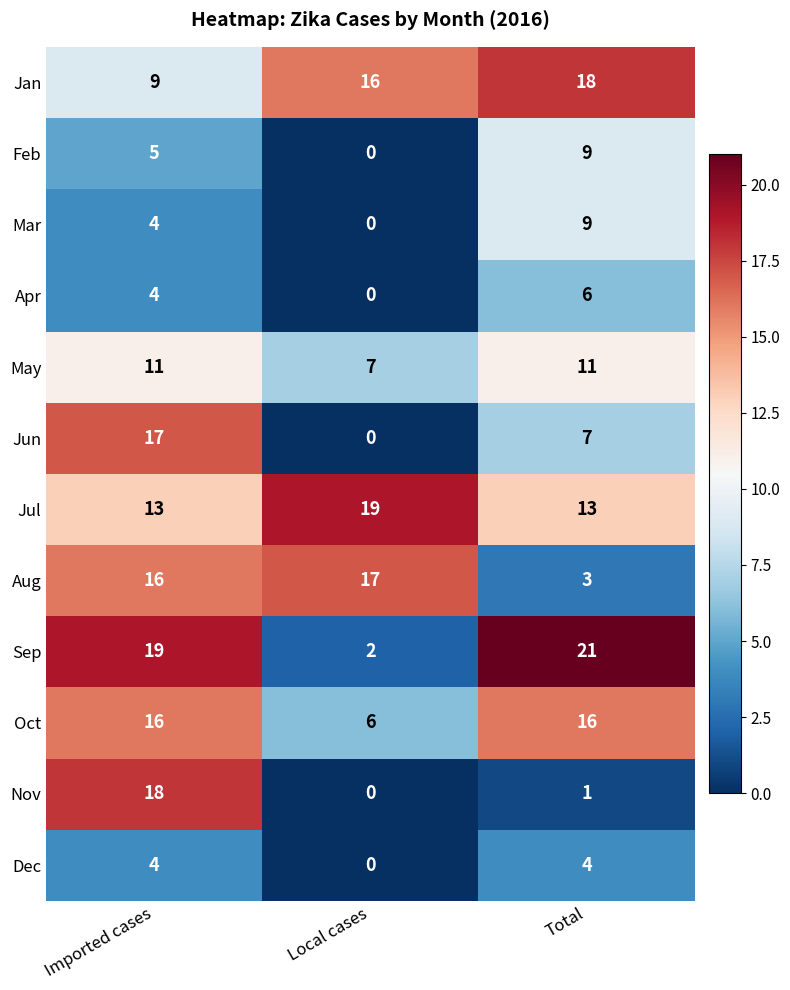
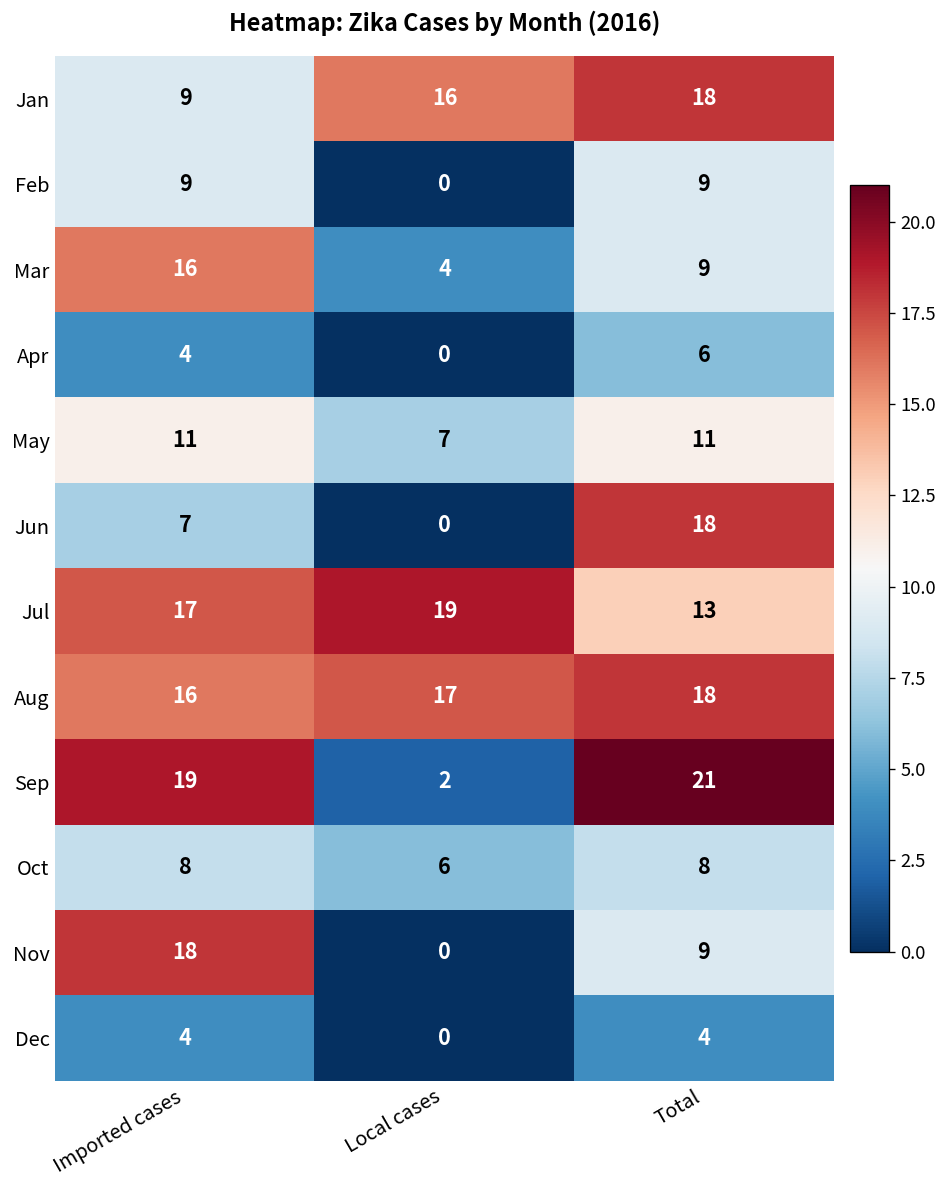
  {
    "Jan": {
      "Imported cases": 9,
      "Local cases": 16,
      "Total": 18
    },
    "Feb": {
-     "Imported cases": 5,
+     "Imported cases": 9,
      "Local cases": 0,
      "Total": 9
    },
    "Mar": {
-     "Imported cases": 4,
-     "Local cases": 0,
+     "Imported cases": 16,
+     "Local cases": 4,
      "Total": 9
    },
    "Apr": {
      "Imported cases": 4,
      "Local cases": 0,
      "Total": 6
    },
    "May": {
      "Imported cases": 11,
      "Local cases": 7,
      "Total": 11
    },
    "Jun": {
-     "Imported cases": 17,
+     "Imported cases": 7,
      "Local cases": 0,
-     "Total": 7
+     "Total": 18
    },
    "Jul": {
-     "Imported cases": 13,
+     "Imported cases": 17,
      "Local cases": 19,
      "Total": 13
    },
    "Aug": {
      "Imported cases": 16,
      "Local cases": 17,
-     "Total": 3
+     "Total": 18
    },
    "Sep": {
      "Imported cases": 19,
      "Local cases": 2,
      "Total": 21
    },
    "Oct": {
-     "Imported cases": 16,
+     "Imported cases": 8,
      "Local cases": 6,
-     "Total": 16
+     "Total": 8
    },
    "Nov": {
      "Imported cases": 18,
      "Local cases": 0,
-     "Total": 1
+     "Total": 9
    },
    "Dec": {
      "Imported cases": 4,
      "Local cases": 0,
      "Total": 4
    }
  }
